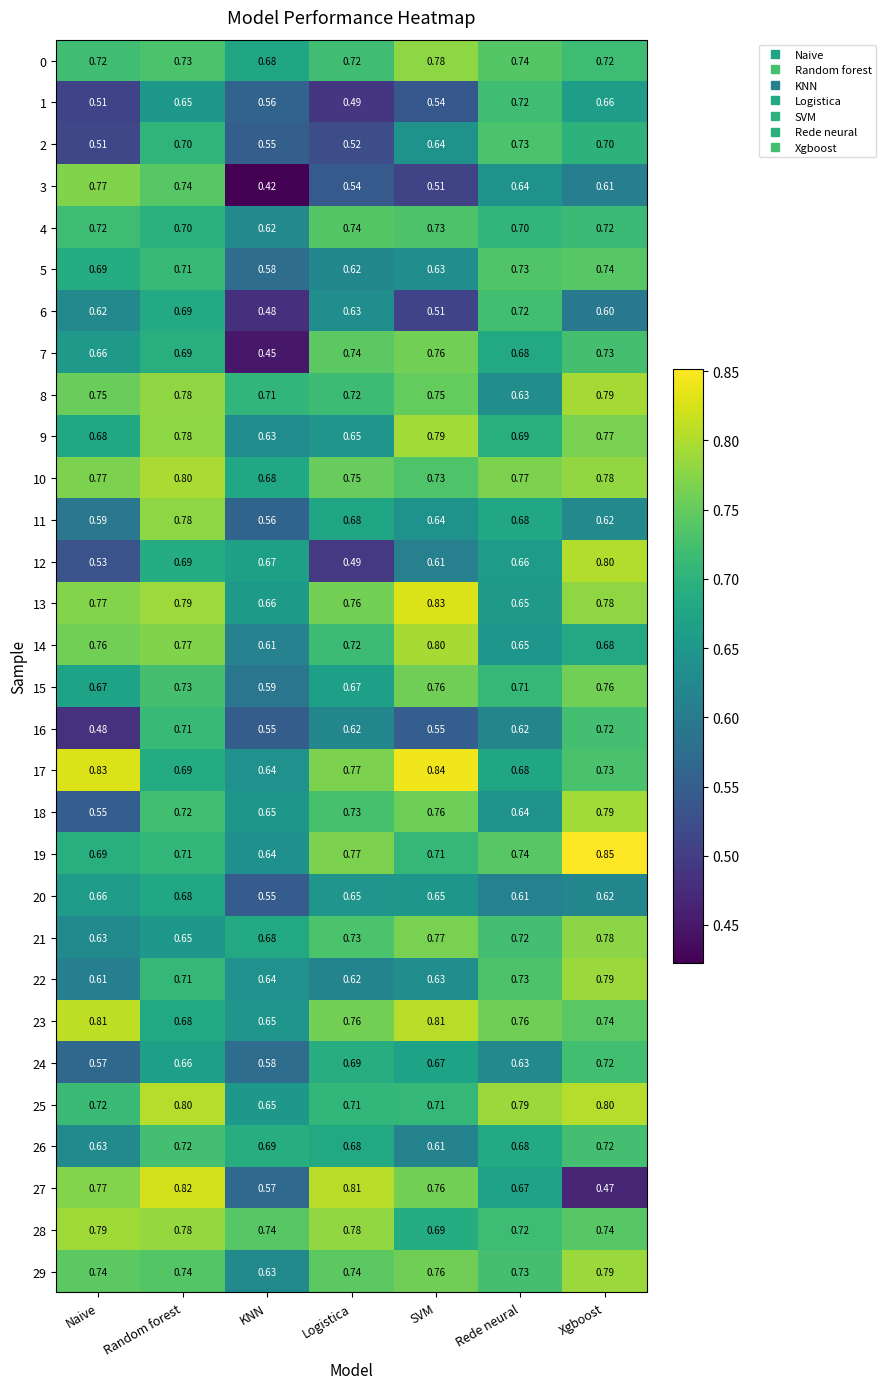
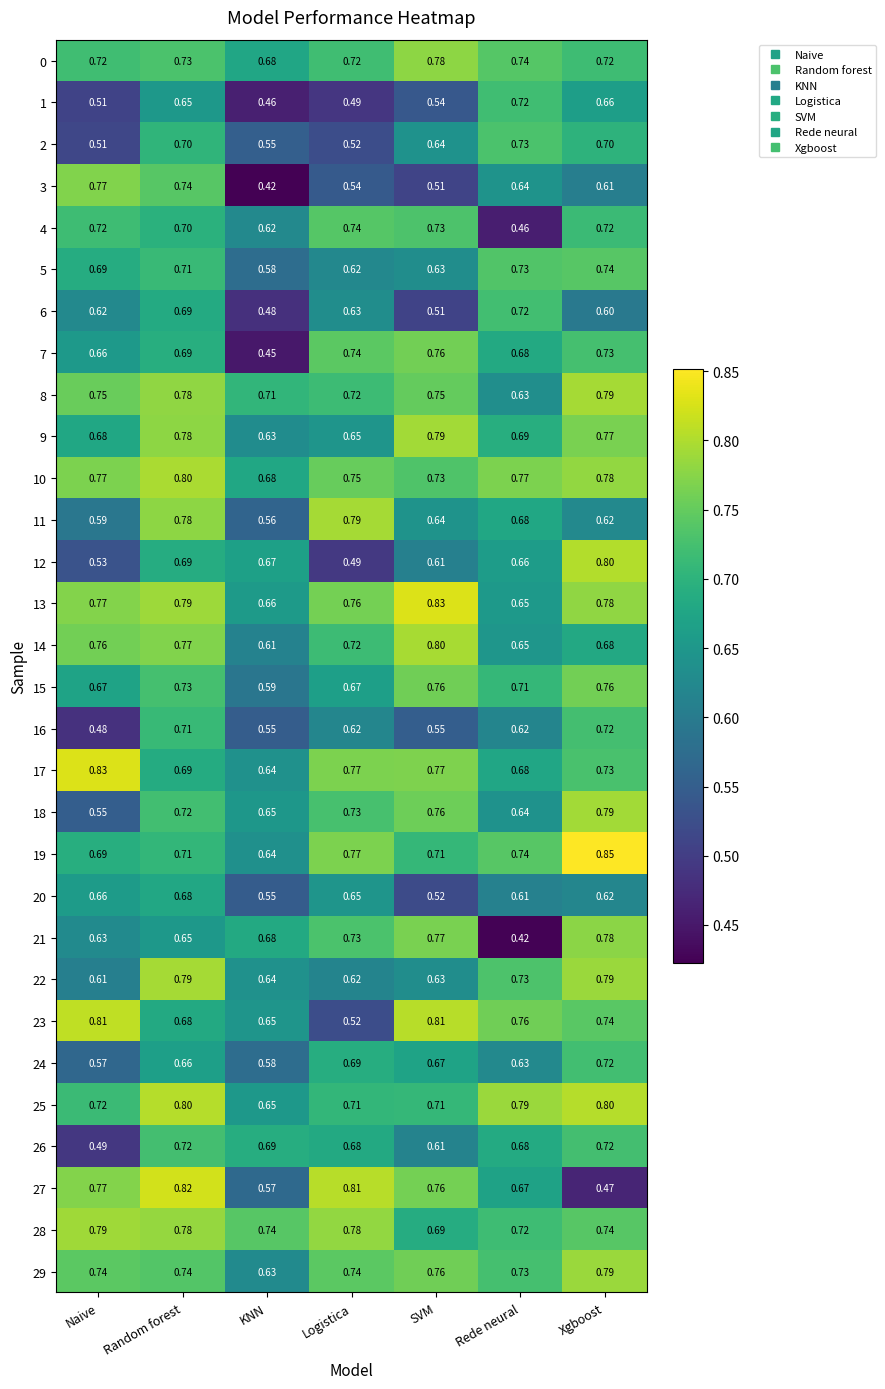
  {
    "1": {
      "Naive": 0.51,
      "Random forest": 0.65,
-     "KNN": 0.56,
+     "KNN": 0.46,
      "Logistica": 0.49,
      "SVM": 0.54,
      "Rede neural": 0.72,
      "Xgboost": 0.66
    },
    "4": {
      "Naive": 0.72,
      "Random forest": 0.70,
      "KNN": 0.62,
      "Logistica": 0.74,
      "SVM": 0.73,
-     "Rede neural": 0.70,
+     "Rede neural": 0.46,
      "Xgboost": 0.72
    },
    "11": {
      "Naive": 0.59,
      "Random forest": 0.78,
      "KNN": 0.56,
-     "Logistica": 0.68,
+     "Logistica": 0.79,
      "SVM": 0.64,
      "Rede neural": 0.68,
      "Xgboost": 0.62
    },
    "17": {
      "Naive": 0.83,
      "Random forest": 0.69,
      "KNN": 0.64,
      "Logistica": 0.77,
-     "SVM": 0.84,
+     "SVM": 0.77,
      "Rede neural": 0.68,
      "Xgboost": 0.73
    },
    "20": {
      "Naive": 0.66,
      "Random forest": 0.68,
      "KNN": 0.55,
      "Logistica": 0.65,
-     "SVM": 0.65,
+     "SVM": 0.52,
      "Rede neural": 0.61,
      "Xgboost": 0.62
    },
    "21": {
      "Naive": 0.63,
      "Random forest": 0.65,
      "KNN": 0.68,
      "Logistica": 0.73,
      "SVM": 0.77,
-     "Rede neural": 0.72,
+     "Rede neural": 0.42,
      "Xgboost": 0.78
    },
    "22": {
      "Naive": 0.61,
-     "Random forest": 0.71,
+     "Random forest": 0.79,
      "KNN": 0.64,
      "Logistica": 0.62,
      "SVM": 0.63,
      "Rede neural": 0.73,
      "Xgboost": 0.79
    },
    "23": {
      "Naive": 0.81,
      "Random forest": 0.68,
      "KNN": 0.65,
-     "Logistica": 0.76,
+     "Logistica": 0.52,
      "SVM": 0.81,
      "Rede neural": 0.76,
      "Xgboost": 0.74
    },
    "26": {
-     "Naive": 0.63,
+     "Naive": 0.49,
      "Random forest": 0.72,
      "KNN": 0.69,
      "Logistica": 0.68,
      "SVM": 0.61,
      "Rede neural": 0.68,
      "Xgboost": 0.72
    }
  }
